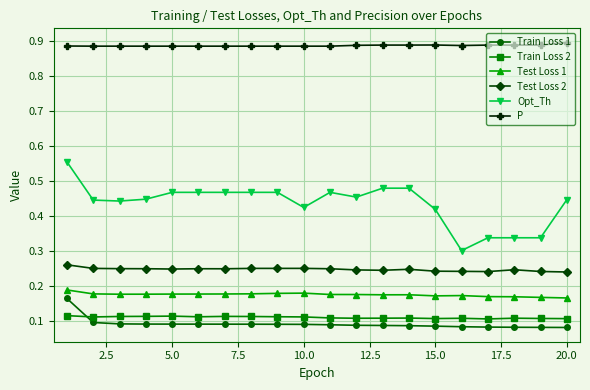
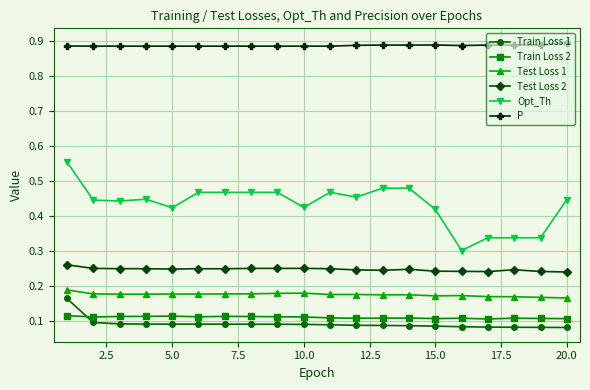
  {
    "Opt_Th": {
-     "5.0": 0.47,
+     "5.0": 0.42,
      "10.0": 0.43,
      "15.0": 0.42,
      "20.0": 0.45
    }
  }
